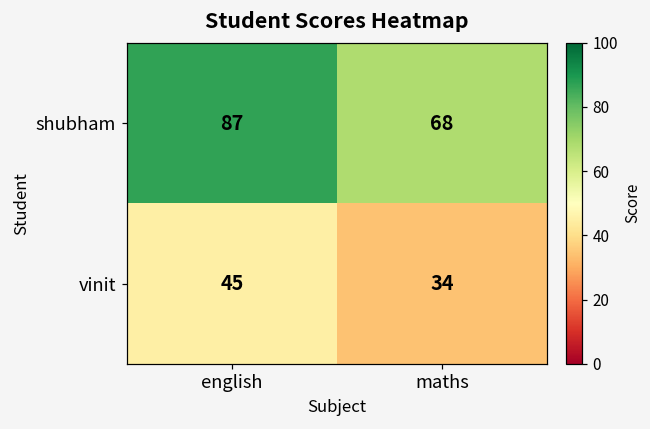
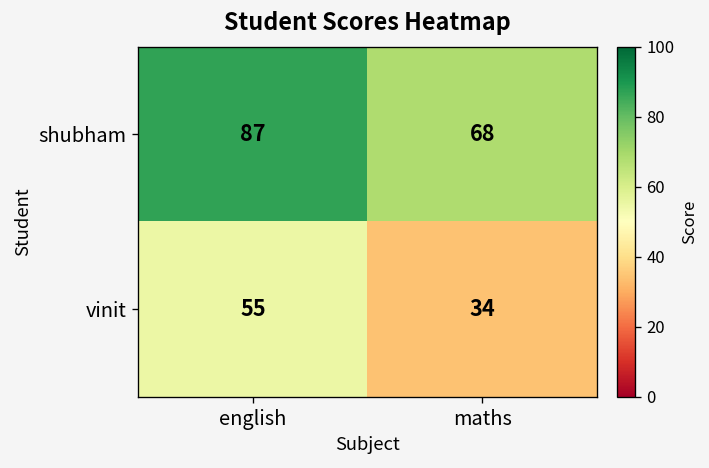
  {
    "shubham": {
      "english": 87,
      "maths": 68
    },
    "vinit": {
-     "english": 45,
+     "english": 55,
      "maths": 34
    }
  }
